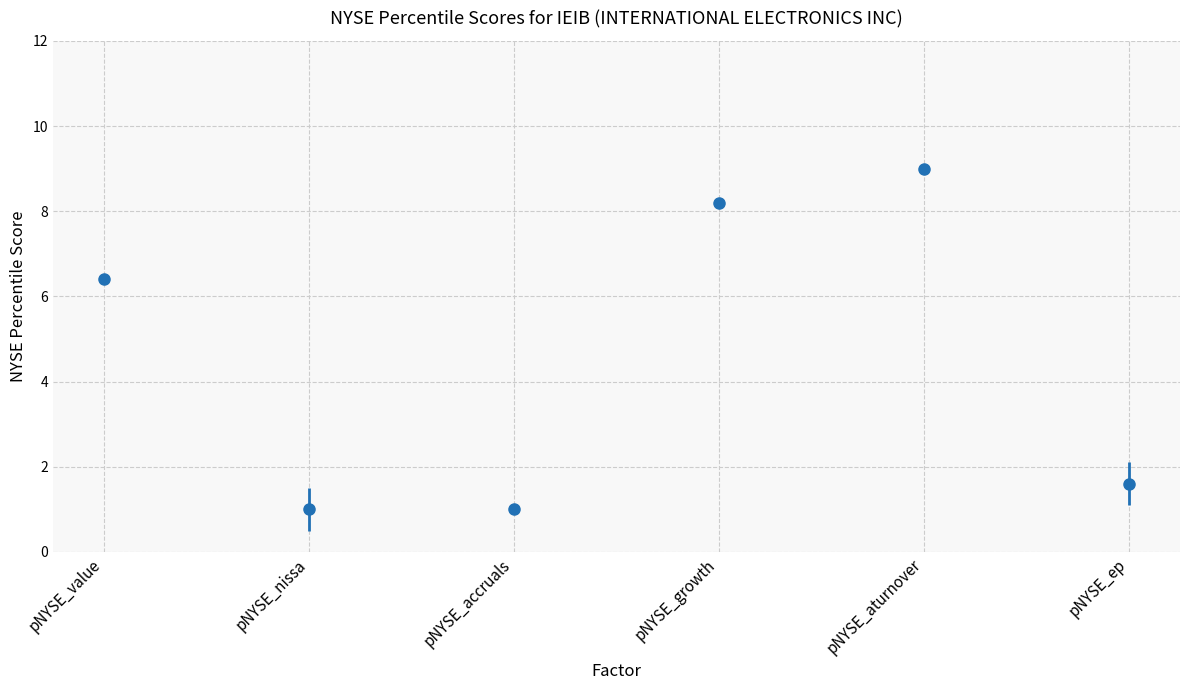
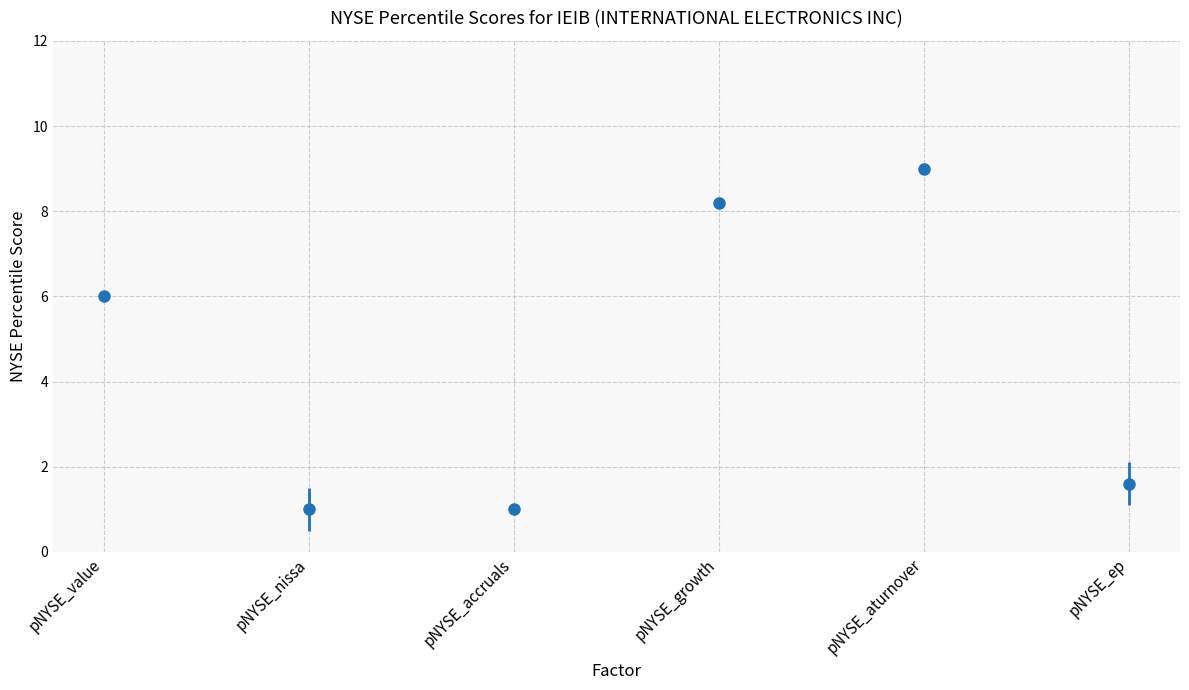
  {
-   "pNYSE_value": 6.4,
+   "pNYSE_value": 6.0,
    "pNYSE_nissa": 1.0,
    "pNYSE_accruals": 1.0,
    "pNYSE_growth": 8.2,
    "pNYSE_aturnover": 9.0,
    "pNYSE_ep": 1.6
  }
